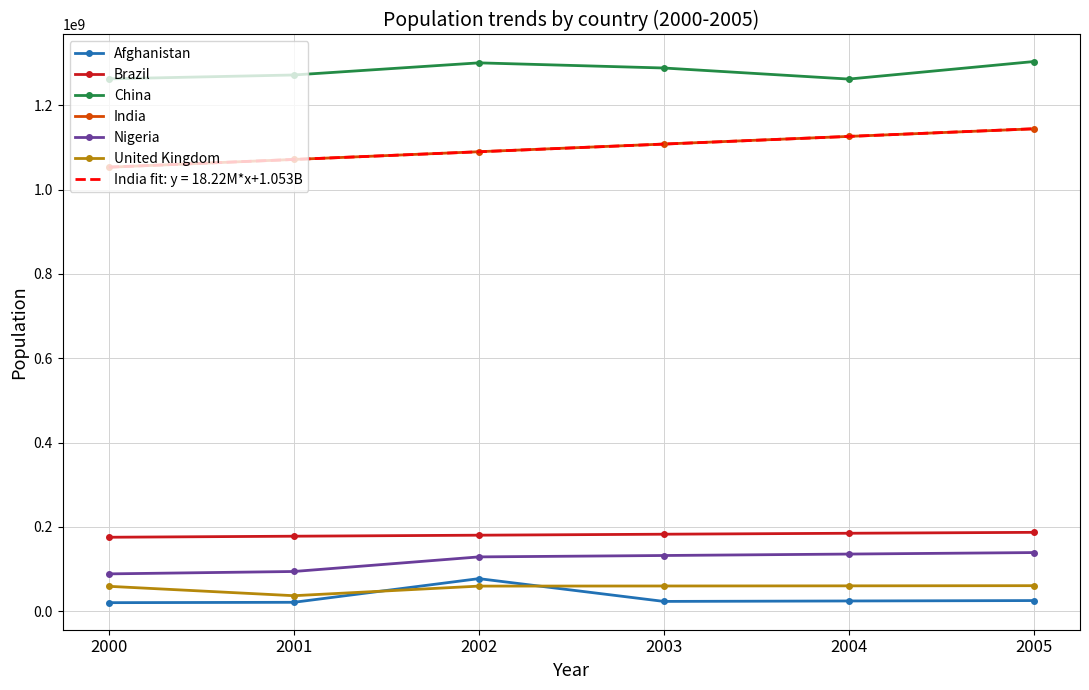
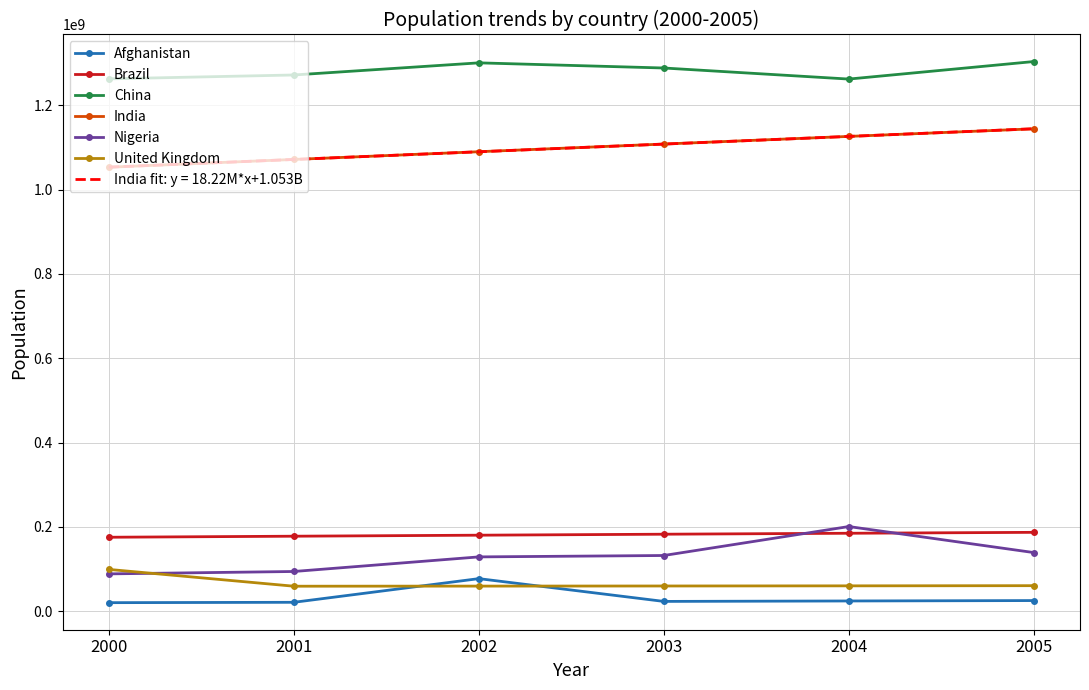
  {
    "Afghanistan": {
      "2000": 20000000,
      "2001": 20000000,
      "2002": 80000000,
      "2003": 20000000,
      "2004": 20000000,
      "2005": 30000000
    },
    "China": {
      "2002": 1300000000,
      "2003": 1290000000,
      "2004": 1260000000,
      "2005": 1300000000
    },
    "Nigeria": {
      "2000": 90000000,
      "2001": 90000000,
      "2002": 130000000,
      "2003": 130000000,
-     "2004": 140000000,
+     "2004": 200000000,
      "2005": 140000000
    },
    "United Kingdom": {
-     "2000": 60000000,
-     "2001": 40000000,
+     "2000": 100000000,
+     "2001": 60000000,
      "2002": 60000000,
      "2003": 60000000,
      "2004": 60000000,
      "2005": 60000000
    }
  }
